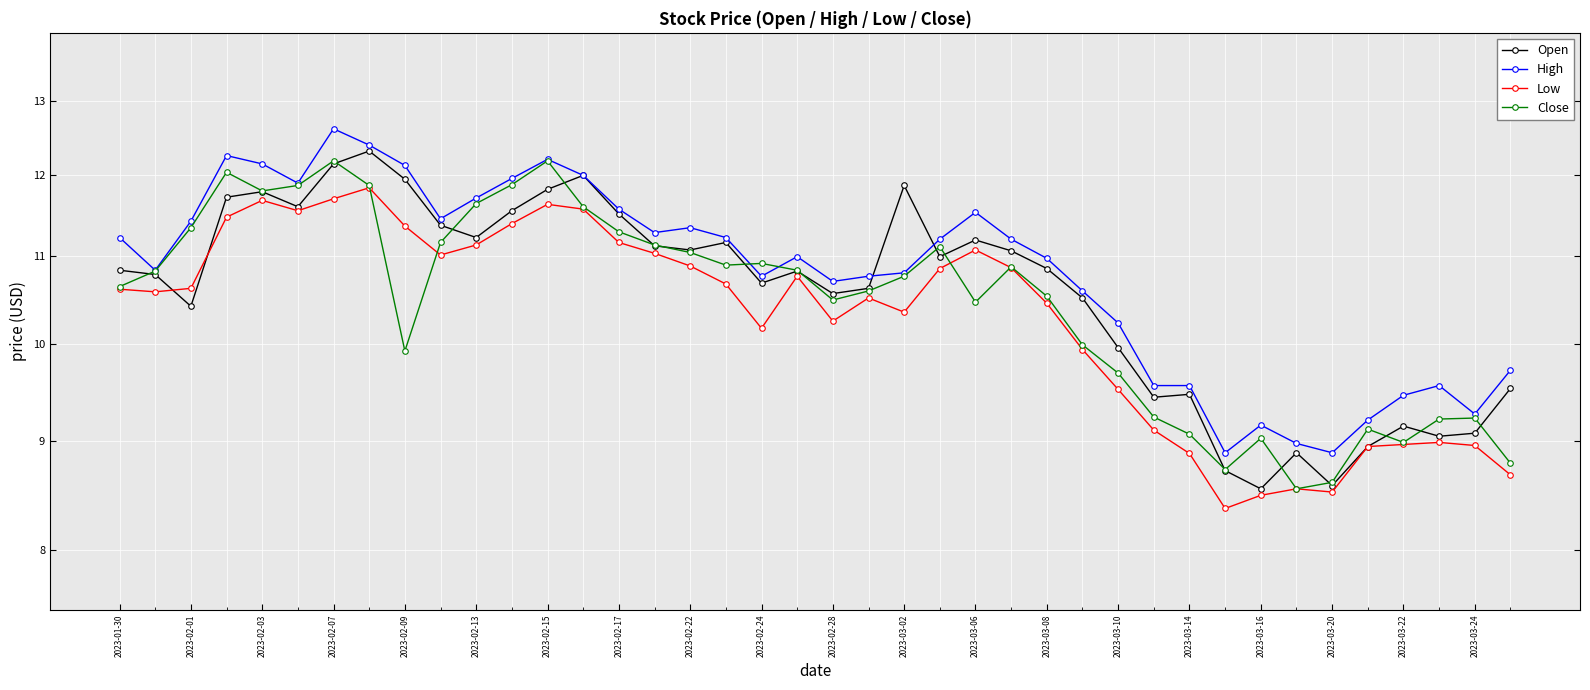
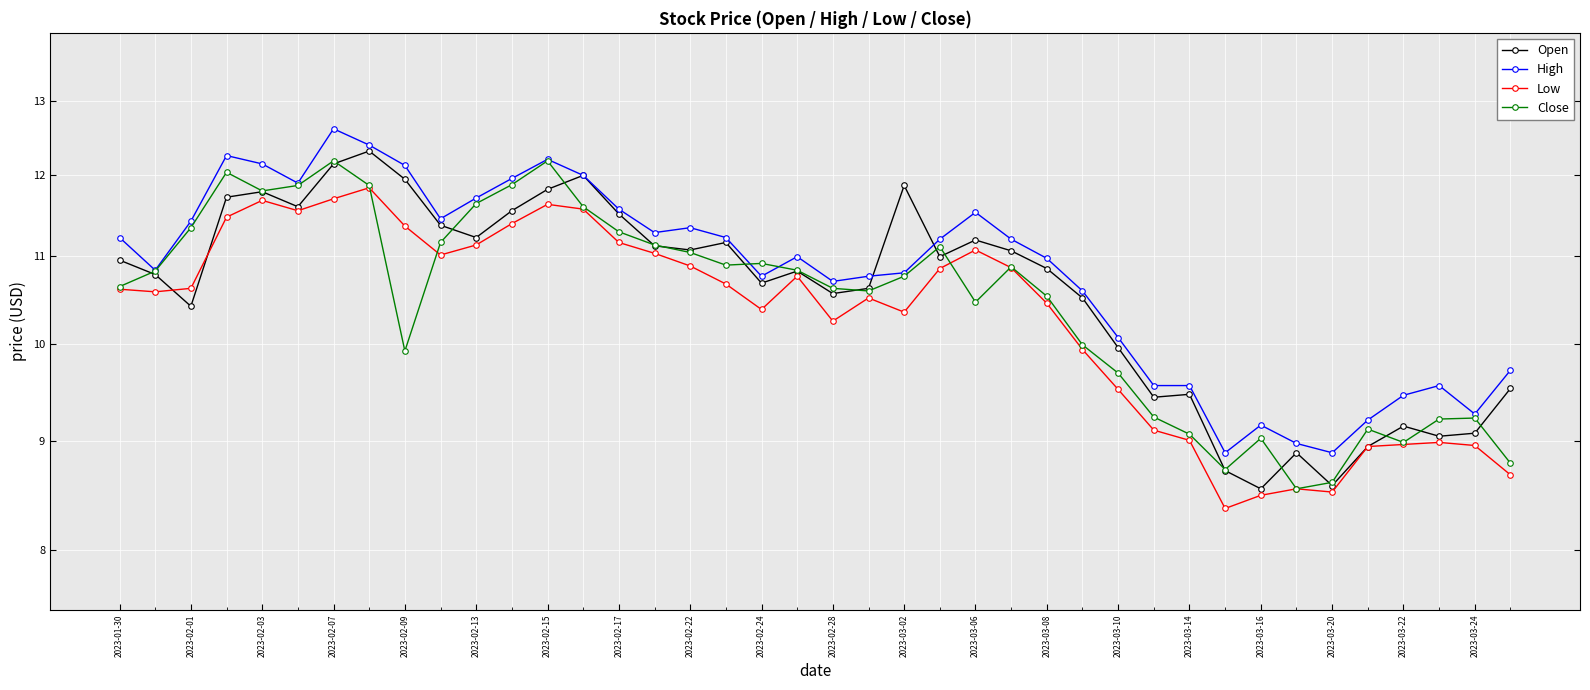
  {
    "Open": {
-     "2023-01-30": 10.8,
+     "2023-01-30": 10.9,
      "2023-02-01": 10.4,
      "2023-02-07": 12.1,
      "2023-02-09": 11.9,
      "2023-02-13": 11.2,
      "2023-02-15": 11.8,
      "2023-02-17": 11.5,
      "2023-02-24": 10.7,
      "2023-02-28": 10.6,
      "2023-03-02": 11.9,
      "2023-03-06": 11.2,
      "2023-03-08": 10.9,
      "2023-03-10": 10.0,
      "2023-03-14": 9.5,
      "2023-03-16": 8.55,
      "2023-03-20": 8.6,
      "2023-03-22": 9.15,
      "2023-03-24": 9.1
    },
    "High": {
      "2023-01-30": 11.2,
      "2023-02-01": 11.4,
      "2023-02-03": 12.1,
      "2023-02-07": 12.6,
      "2023-02-09": 12.1,
      "2023-02-13": 11.7,
      "2023-02-17": 11.6,
      "2023-02-22": 11.3,
      "2023-02-24": 10.8,
      "2023-02-28": 10.7,
      "2023-03-02": 10.8,
      "2023-03-06": 11.5,
      "2023-03-08": 11.0,
-     "2023-03-10": 10.2,
+     "2023-03-10": 10.1,
      "2023-03-14": 9.6,
      "2023-03-16": 9.16,
      "2023-03-20": 8.9,
      "2023-03-22": 9.5,
      "2023-03-24": 9.3
    },
    "Low": {
      "2023-01-30": 10.6,
      "2023-02-01": 10.6,
      "2023-02-03": 11.7,
      "2023-02-07": 11.7,
      "2023-02-09": 11.4,
      "2023-02-13": 11.1,
      "2023-02-15": 11.6,
      "2023-02-17": 11.2,
      "2023-02-22": 10.9,
-     "2023-02-24": 10.2,
+     "2023-02-24": 10.4,
      "2023-02-28": 10.3,
      "2023-03-02": 10.4,
      "2023-03-06": 11.1,
      "2023-03-08": 10.4,
      "2023-03-10": 9.5,
-     "2023-03-14": 8.88,
+     "2023-03-14": 9.01,
      "2023-03-16": 8.49,
      "2023-03-20": 8.52,
      "2023-03-24": 8.96
    },
    "Close": {
      "2023-01-30": 10.6,
      "2023-02-01": 11.3,
      "2023-02-07": 12.2,
      "2023-02-09": 9.9,
      "2023-02-13": 11.6,
      "2023-02-17": 11.3,
      "2023-02-24": 10.9,
-     "2023-02-28": 10.5,
+     "2023-02-28": 10.6,
      "2023-03-02": 10.8,
      "2023-03-06": 10.5,
      "2023-03-08": 10.5,
      "2023-03-10": 9.7,
      "2023-03-14": 9.07,
      "2023-03-16": 9.03,
      "2023-03-20": 8.6,
      "2023-03-24": 9.23
    }
  }
